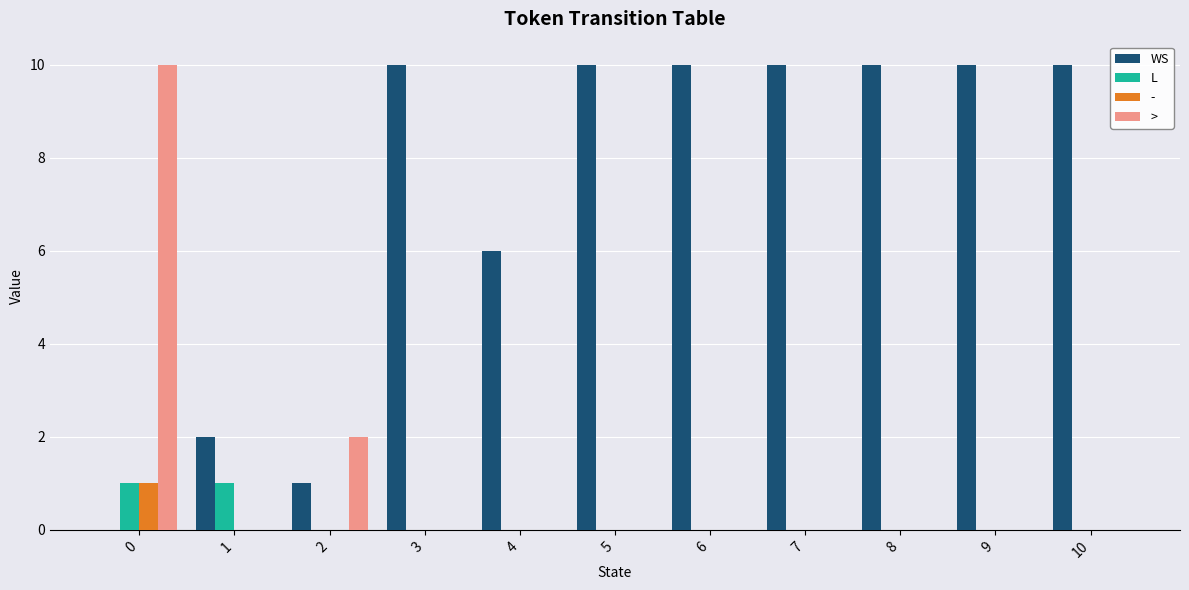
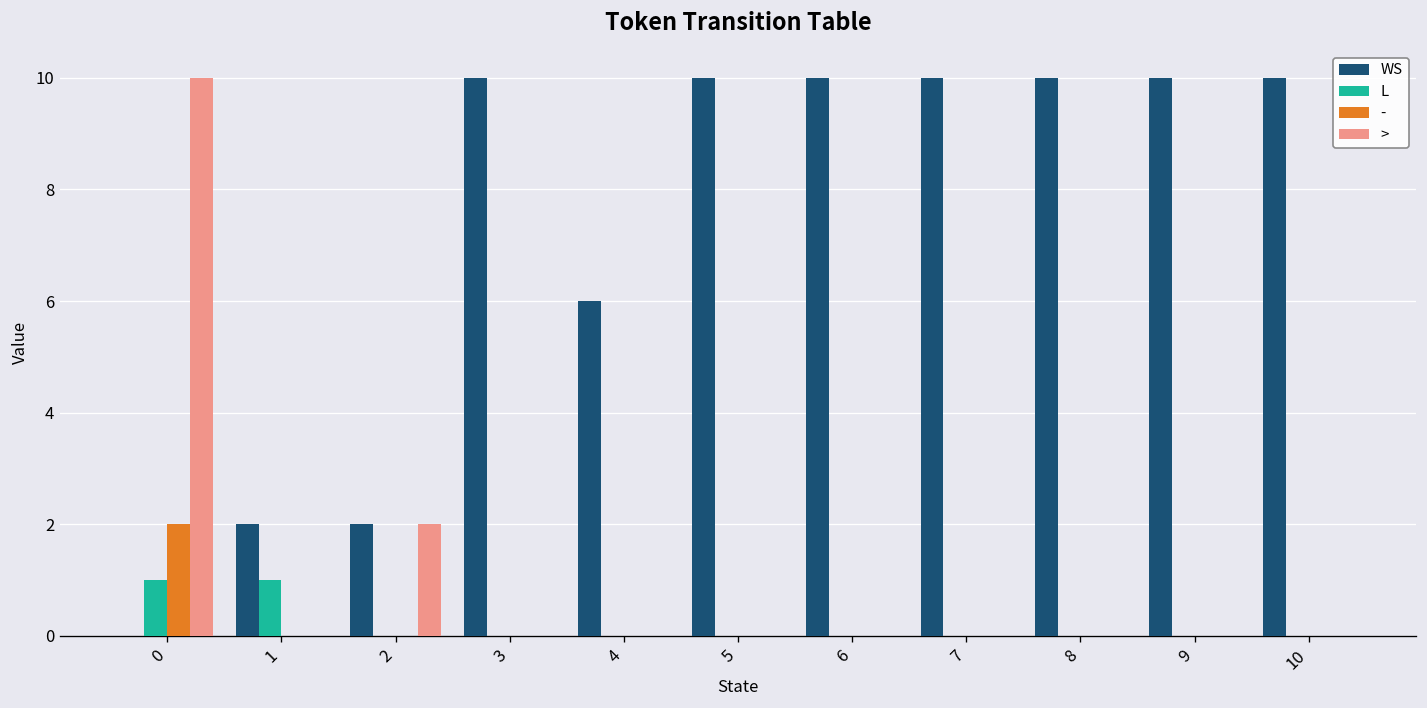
  {
    "WS": {
      "0": 0,
      "1": 2,
-     "2": 1,
+     "2": 2,
      "3": 10,
      "4": 6,
      "5": 10,
      "6": 10,
      "7": 10,
      "8": 10,
      "9": 10,
      "10": 10
    },
    "L": {
      "0": 1,
      "1": 1,
      "2": 0,
      "3": 0,
      "4": 0,
      "5": 0,
      "6": 0,
      "7": 0,
      "8": 0,
      "9": 0,
      "10": 0
    },
    "-": {
-     "0": 1,
+     "0": 2,
      "1": 0,
      "2": 0,
      "3": 0,
      "4": 0,
      "5": 0,
      "6": 0,
      "7": 0,
      "8": 0,
      "9": 0,
      "10": 0
    },
    ">": {
      "0": 10,
      "1": 0,
      "2": 2,
      "3": 0,
      "4": 0,
      "5": 0,
      "6": 0,
      "7": 0,
      "8": 0,
      "9": 0,
      "10": 0
    }
  }
